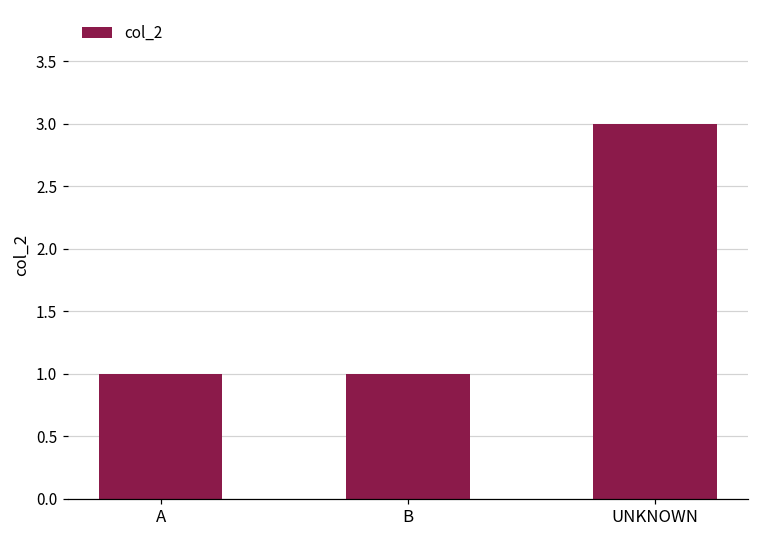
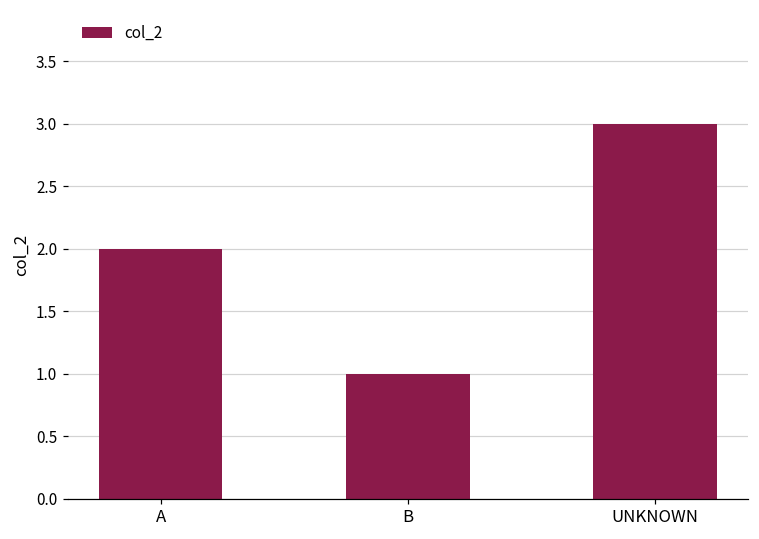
  {
-   "A": 1,
+   "A": 2,
    "B": 1,
    "UNKNOWN": 3
  }
